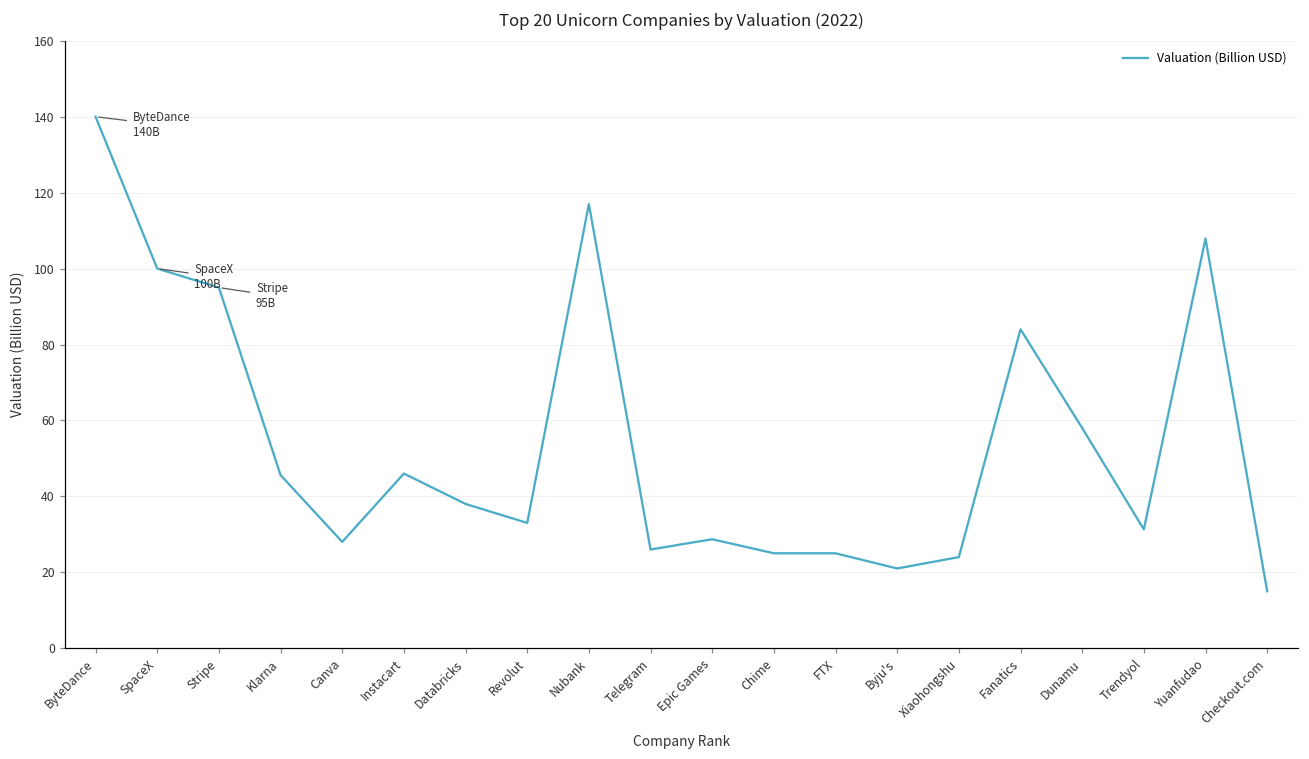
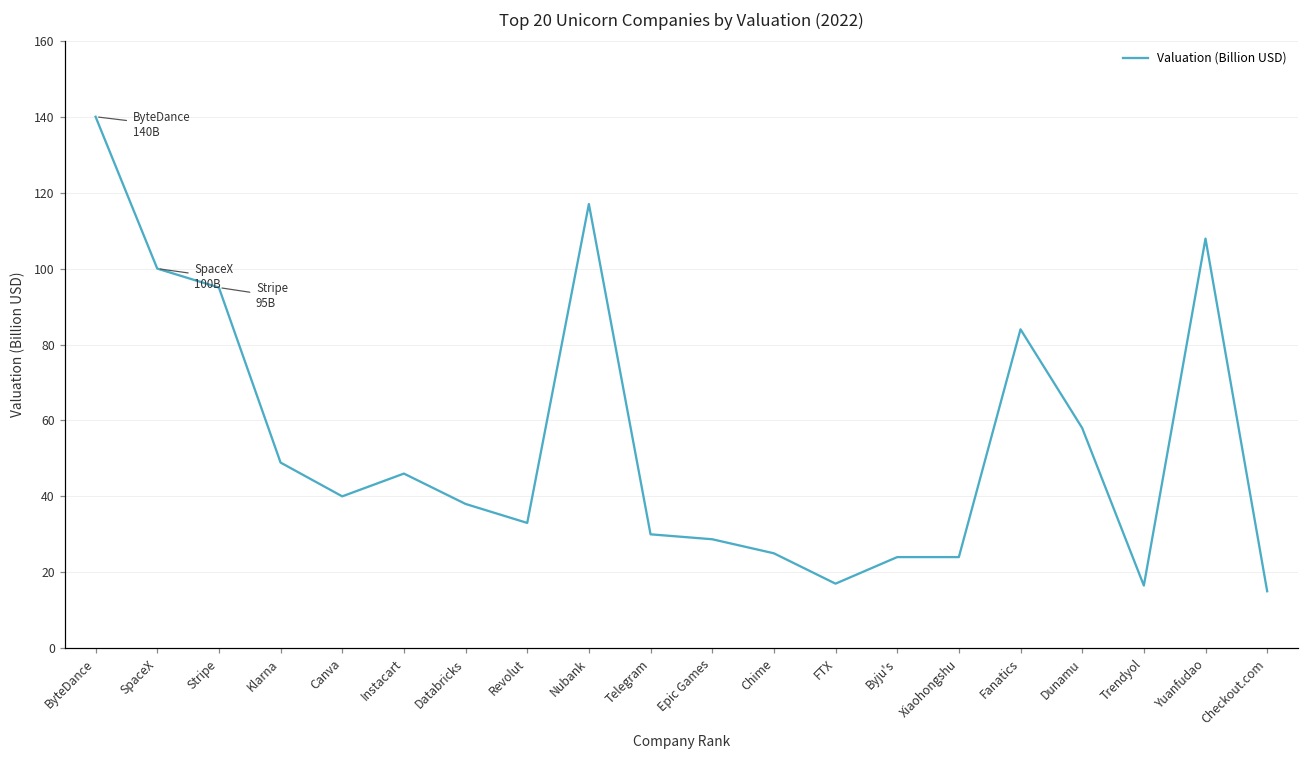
  {
-   "Klarna": 46,
-   "Canva": 28,
+   "Klarna": 49,
+   "Canva": 40,
    "Instacart": 46,
    "Databricks": 38,
    "Revolut": 33,
    "Nubank": 117,
-   "Telegram": 26,
+   "Telegram": 30,
    "Epic Games": 29,
    "Chime": 25,
-   "FTX": 25,
-   "Byju's": 21,
+   "FTX": 17,
+   "Byju's": 24,
    "Xiaohongshu": 24,
    "Fanatics": 84,
    "Dunamu": 58,
-   "Trendyol": 31,
+   "Trendyol": 17,
    "Yuanfudao": 108,
    "Checkout.com": 15
  }
